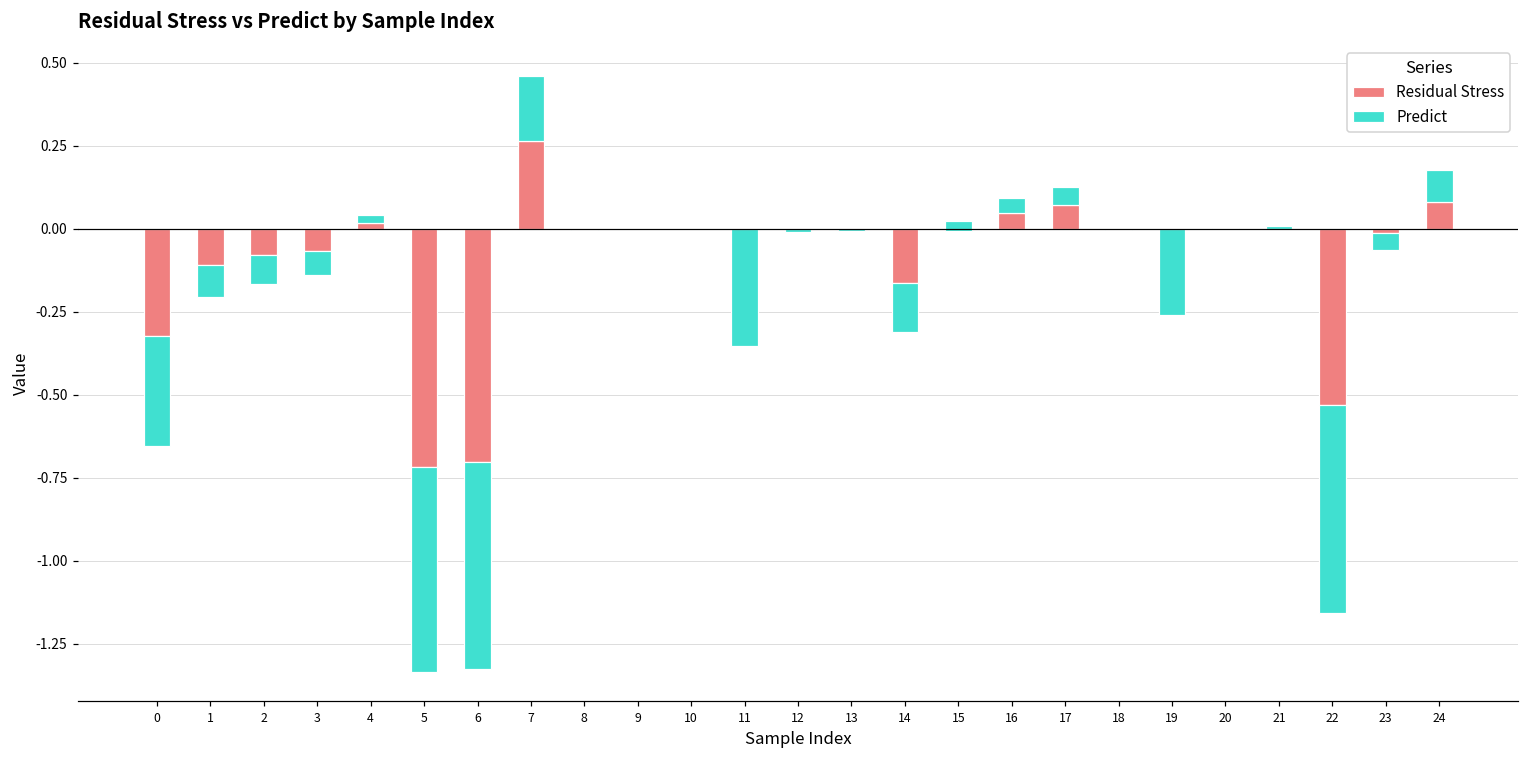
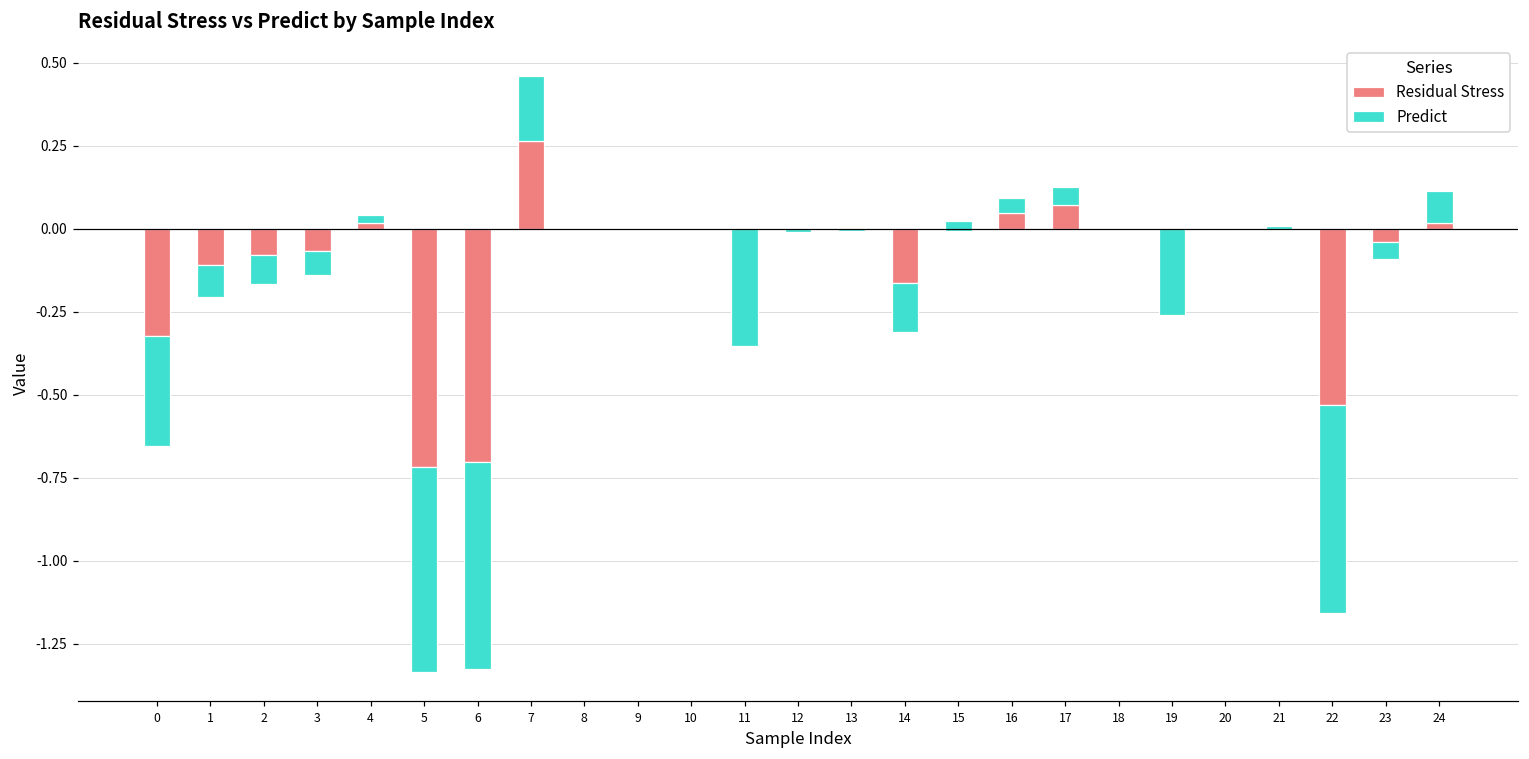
  {
    "Residual Stress": {
      "0": -0.32,
      "1": -0.11,
      "2": -0.08,
      "3": -0.07,
      "4": 0.02,
      "5": -0.72,
      "6": -0.70,
      "7": 0.26,
      "8": 0.00,
      "9": 0.00,
      "10": 0.00,
      "11": 0.00,
      "12": 0.00,
      "13": 0.00,
      "14": -0.16,
      "16": 0.05,
      "17": 0.07,
      "18": 0.00,
      "19": 0.00,
      "20": 0.00,
      "21": 0.00,
      "22": -0.53,
-     "23": -0.01,
-     "24": 0.08
+     "23": -0.04,
+     "24": 0.02
    },
    "Predict": {
      "0": -0.33,
      "1": -0.10,
      "2": -0.09,
      "3": -0.08,
      "4": 0.02,
      "5": -0.62,
      "6": -0.62,
      "7": 0.20,
      "11": -0.35,
      "12": -0.01,
      "14": -0.15,
      "15": 0.03,
      "16": 0.05,
      "17": 0.06,
      "19": -0.26,
      "21": 0.01,
      "22": -0.63,
      "23": -0.05,
      "24": 0.10
    }
  }
